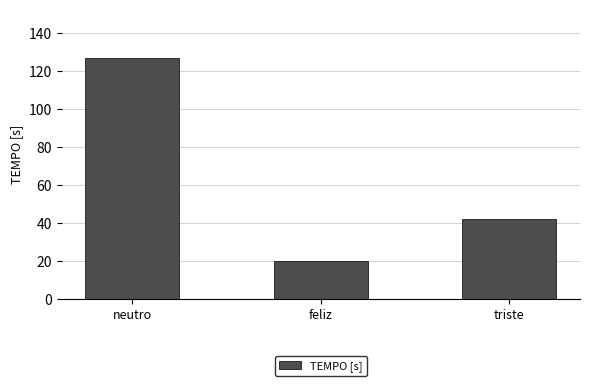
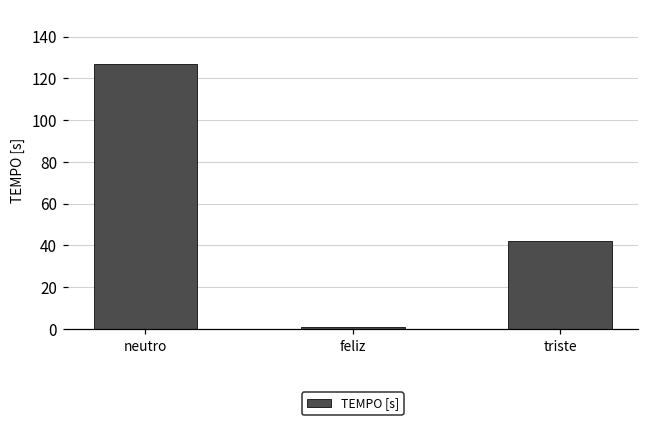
  {
    "neutro": 127,
-   "feliz": 20,
+   "feliz": 1,
    "triste": 42
  }
